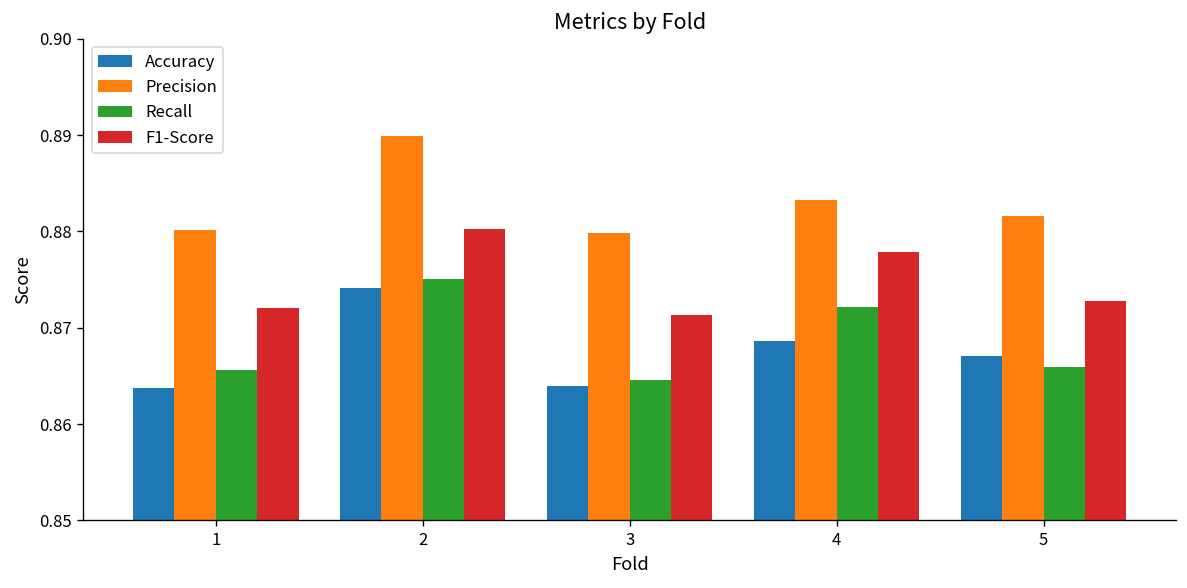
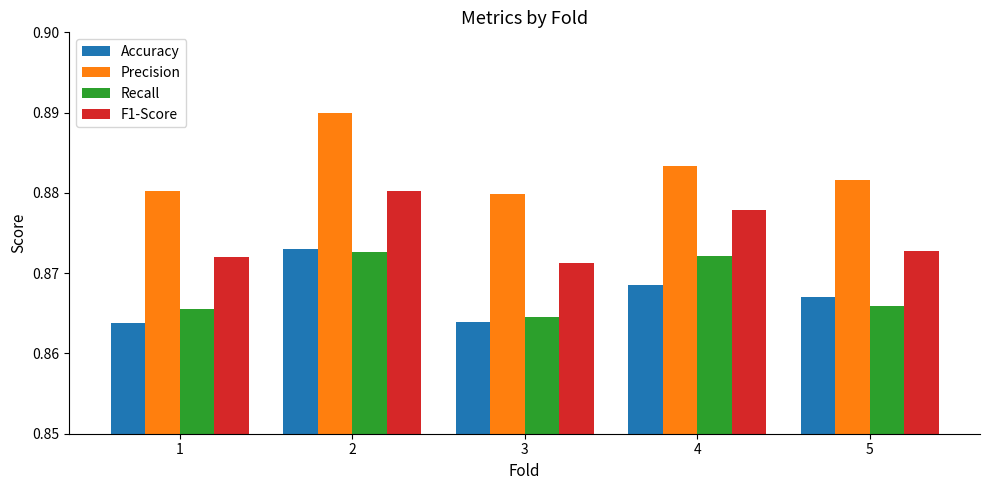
  {
    "Accuracy": {
      "1": 0.864,
-     "2": 0.874,
+     "2": 0.873,
      "3": 0.864,
      "4": 0.869,
      "5": 0.867
    },
    "Precision": {
      "1": 0.880,
      "2": 0.890,
      "3": 0.880,
      "4": 0.883,
      "5": 0.882
    },
    "Recall": {
      "1": 0.866,
-     "2": 0.875,
+     "2": 0.873,
      "3": 0.865,
      "4": 0.872,
      "5": 0.866
    },
    "F1-Score": {
      "1": 0.872,
      "2": 0.880,
      "3": 0.871,
      "4": 0.878,
      "5": 0.873
    }
  }
